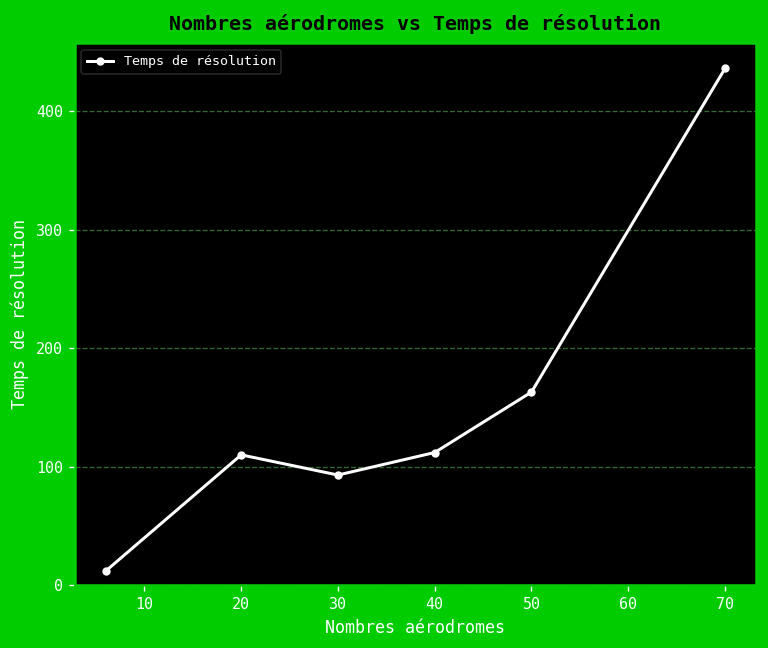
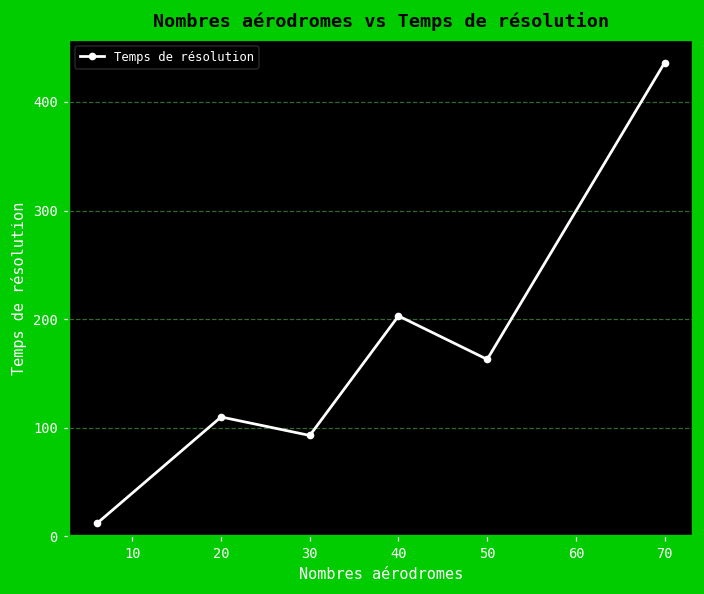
  {
    "20": 110,
    "30": 90,
-   "40": 110,
+   "40": 200,
    "50": 160,
    "70": 440
  }
